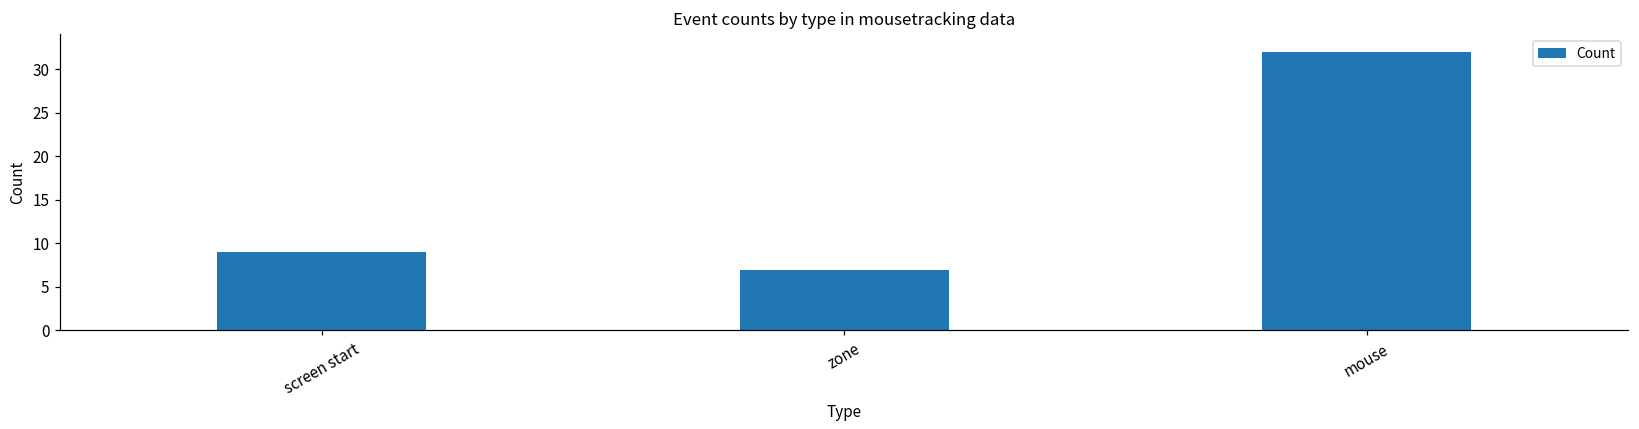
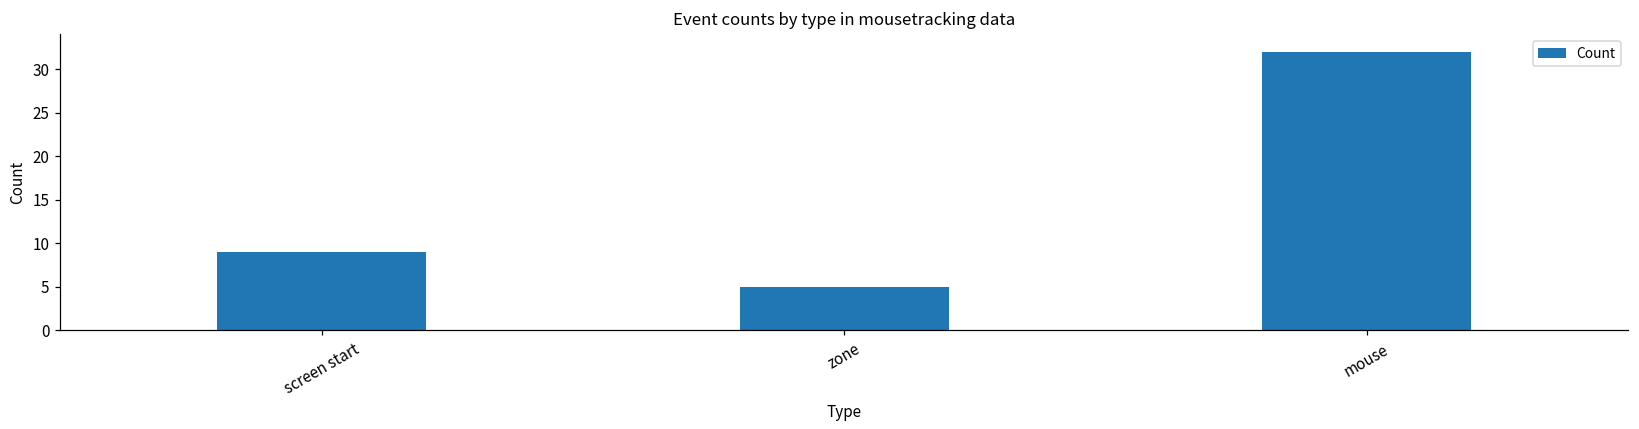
  {
    "screen start": 9,
-   "zone": 7,
+   "zone": 5,
    "mouse": 32
  }
